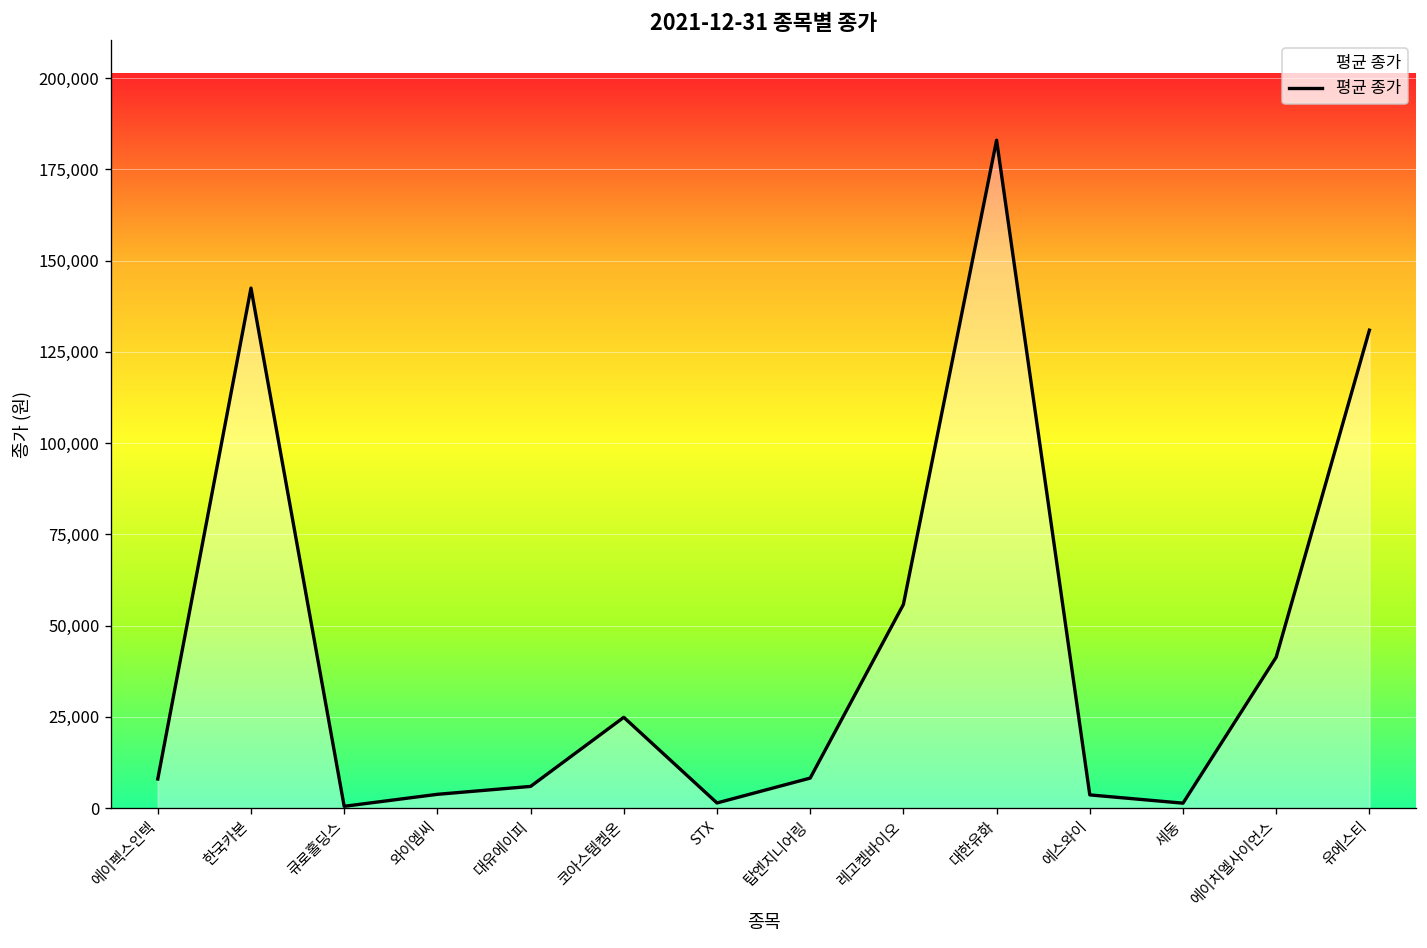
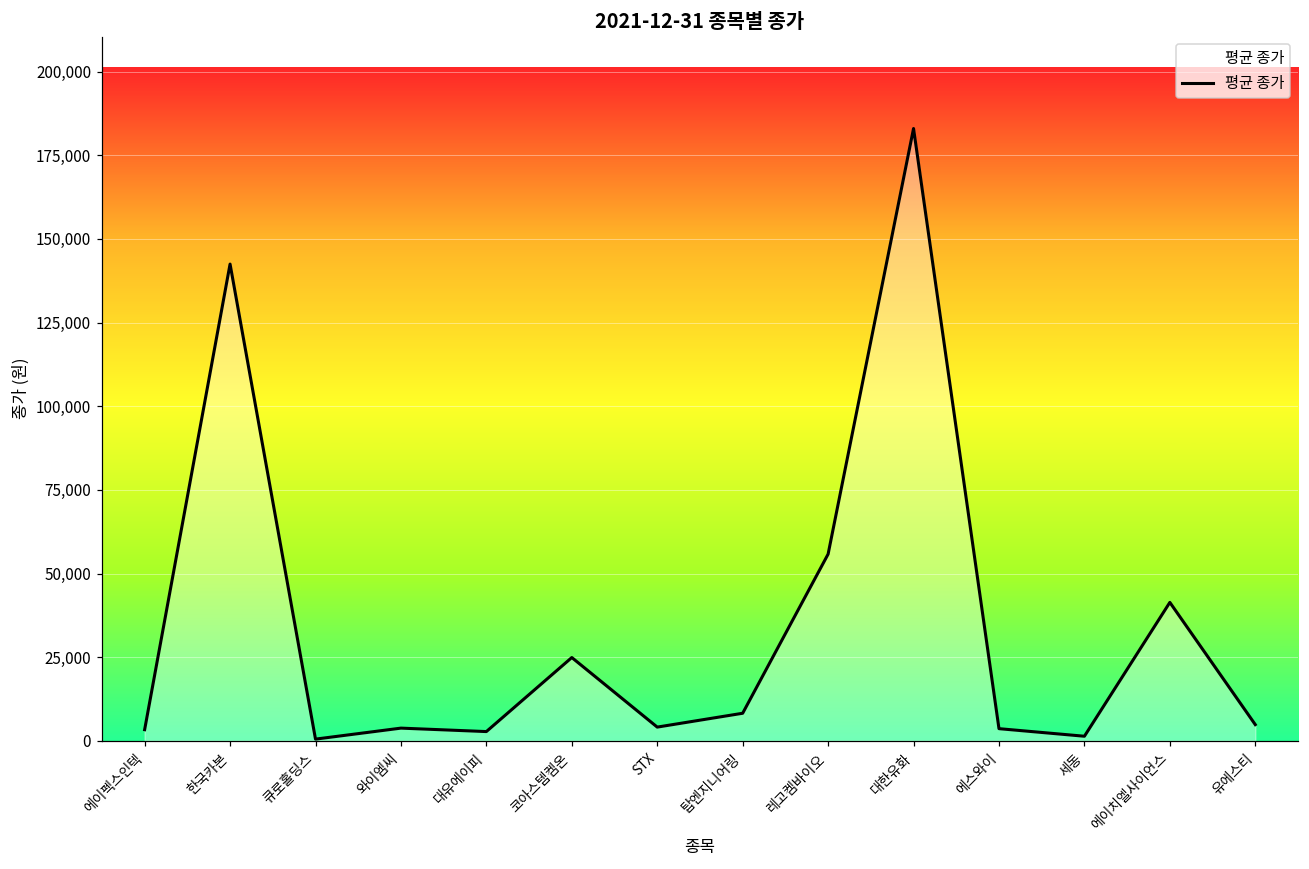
  {
-   "에이펙스인텍": "8,000",
+   "에이펙스인텍": "3,000",
    "한국카본": "142,000",
    "큐로홀딩스": "1,000",
    "와이엠씨": "4,000",
-   "대유에이피": "6,000",
+   "대유에이피": "3,000",
    "코아스템켐온": "25,000",
-   "STX": "1,000",
+   "STX": "4,000",
    "탑엔지니어링": "8,000",
    "레고켐바이오": "56,000",
    "대한유화": "183,000",
    "에스와이": "4,000",
    "세동": "1,000",
    "에이치엘사이언스": "41,000",
-   "유에스티": "131,000"
+   "유에스티": "5,000"
  }
